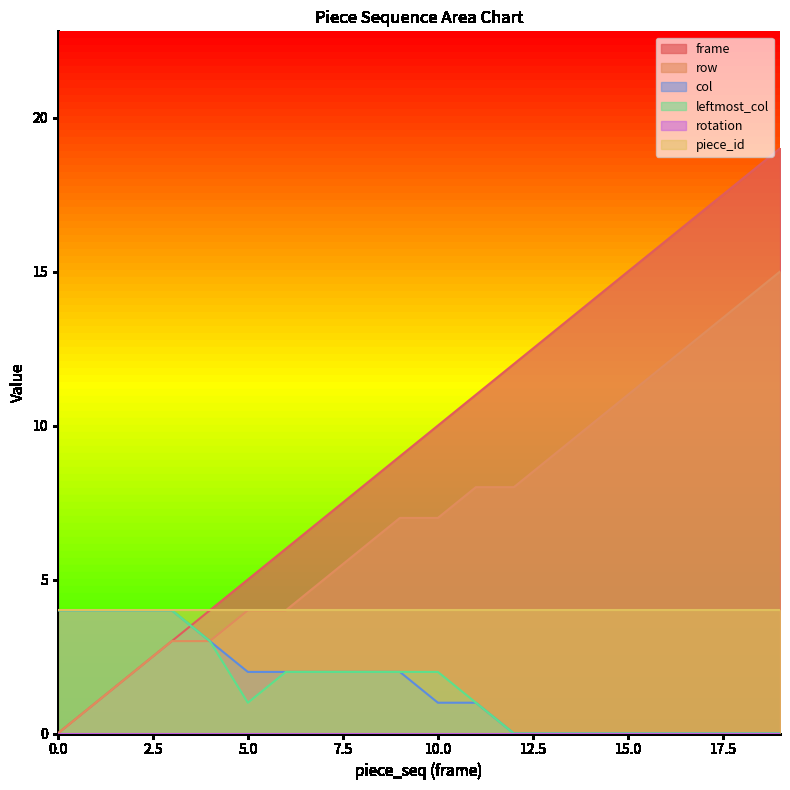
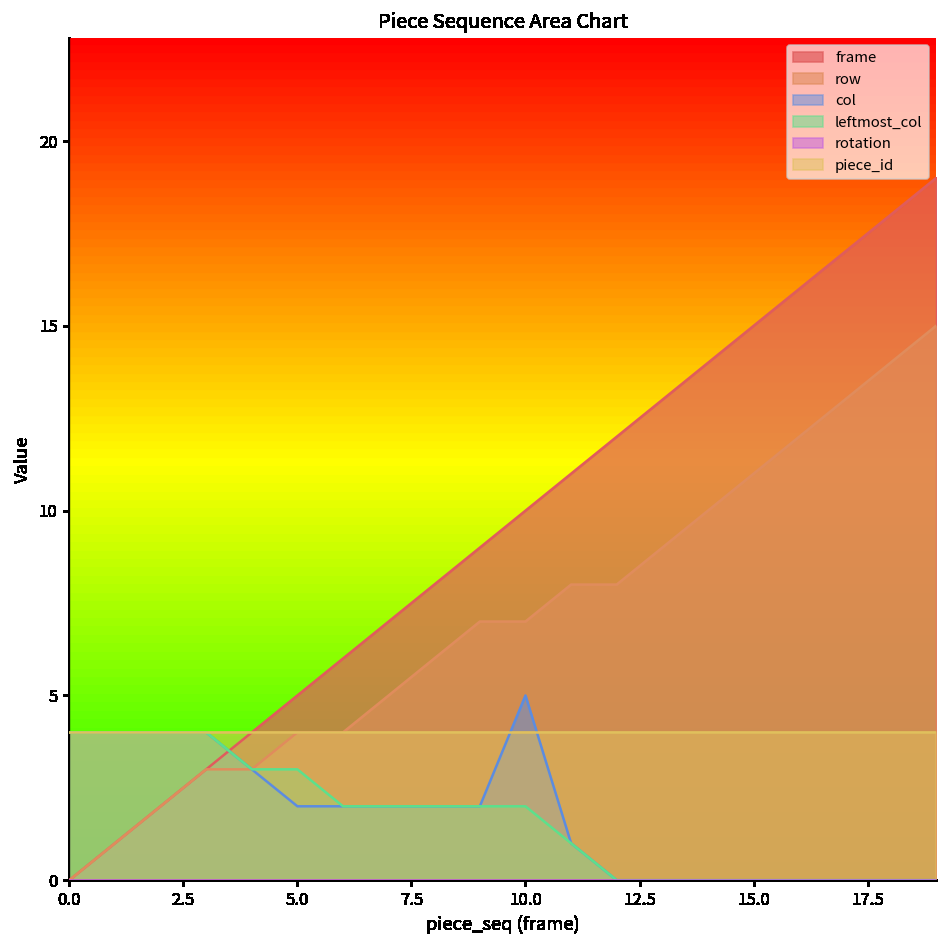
  {
    "col": {
      "5.0": 2,
-     "10.0": 1
+     "10.0": 5
    },
    "leftmost_col": {
-     "5.0": 1,
+     "5.0": 3,
      "10.0": 2
    },
    "rotation": {
      "5.0": 0,
      "10.0": 0
    }
  }
